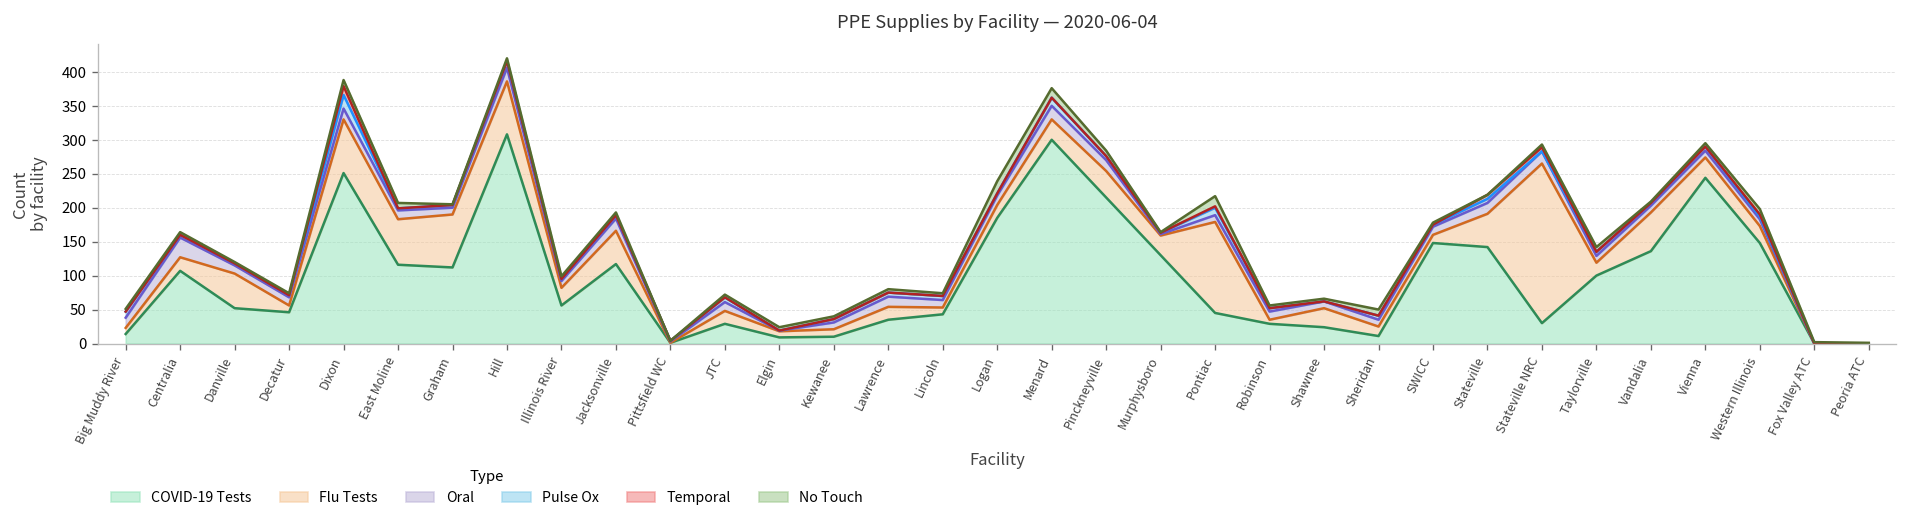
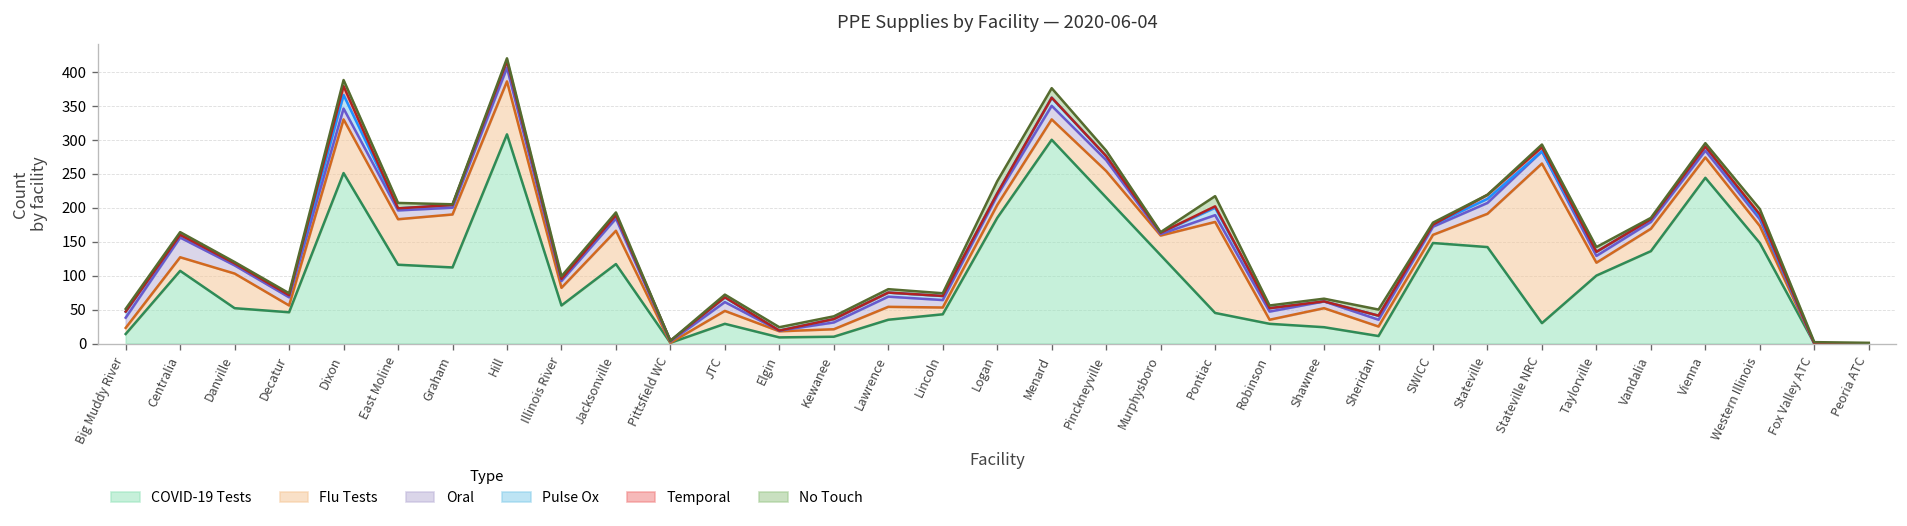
  {
    "Flu Tests": {
      "Big Muddy River": 10,
      "Centralia": 20,
      "Danville": 50,
      "Decatur": 10,
      "Dixon": 80,
      "East Moline": 70,
      "Graham": 80,
      "Hill": 80,
      "Illinois River": 30,
      "Jacksonville": 50,
      "JTC": 20,
      "Kewanee": 10,
      "Lawrence": 20,
      "Lincoln": 10,
      "Logan": 20,
      "Menard": 30,
      "Pinckneyville": 40,
      "Pontiac": 130,
      "Robinson": 10,
      "Shawnee": 30,
      "Sheridan": 10,
      "SWICC": 10,
      "Stateville": 50,
      "Stateville NRC": 240,
      "Taylorville": 20,
-     "Vandalia": 60,
+     "Vandalia": 30,
      "Vienna": 30,
      "Western Illinois": 30
    },
    "Temporal": {
      "Dixon": 10
    }
  }
